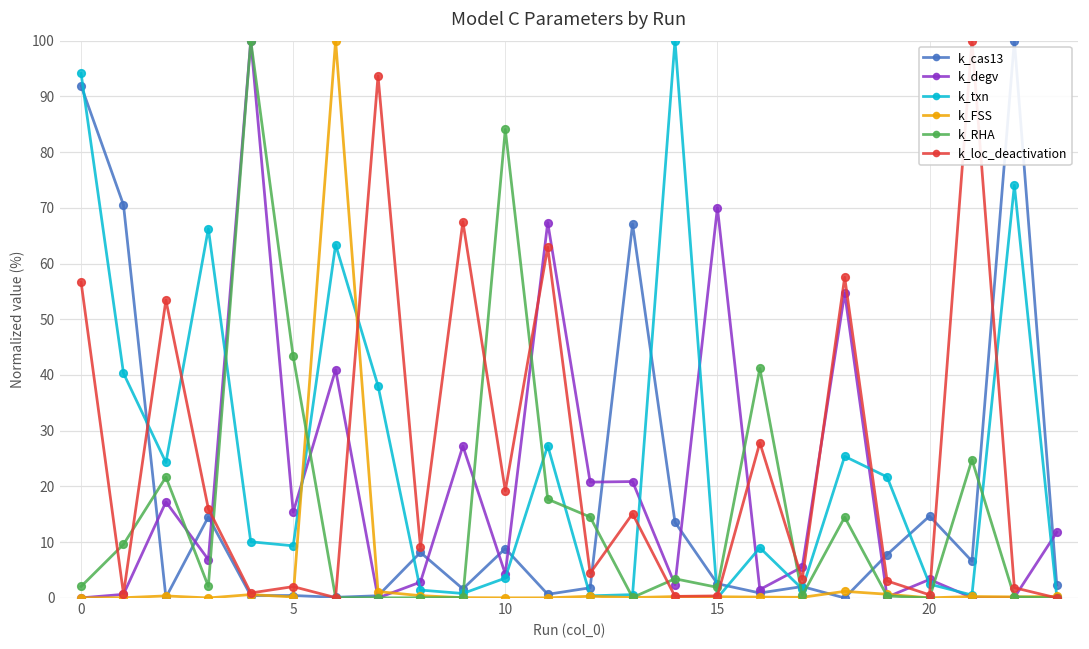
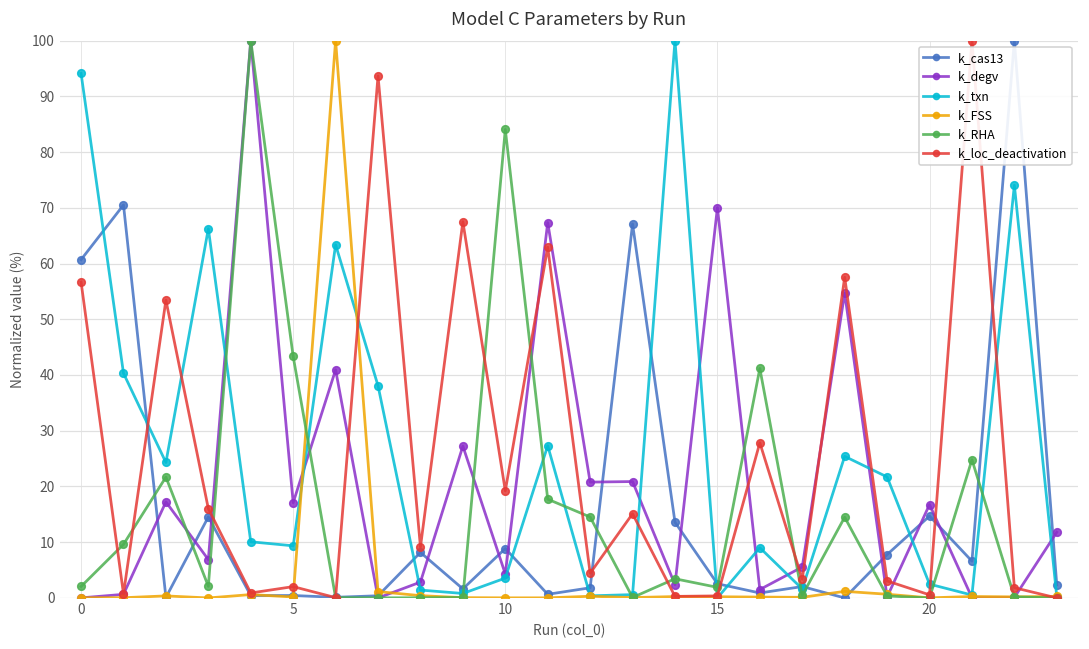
  {
    "k_cas13": {
-     "0": 92,
+     "0": 61,
      "10": 9,
      "15": 3,
      "20": 15
    },
    "k_degv": {
-     "5": 15,
+     "5": 17,
      "10": 4,
      "15": 70,
-     "20": 3
+     "20": 17
    },
    "k_txn": {
      "0": 94,
      "5": 9,
      "10": 4,
      "20": 2
    },
    "k_FSS": {
      "10": 0
    },
    "k_RHA": {
      "0": 2,
      "5": 43,
      "10": 84,
      "15": 2
    },
    "k_loc_deactivation": {
      "0": 57,
      "5": 2,
      "10": 19,
      "20": 1
    }
  }
